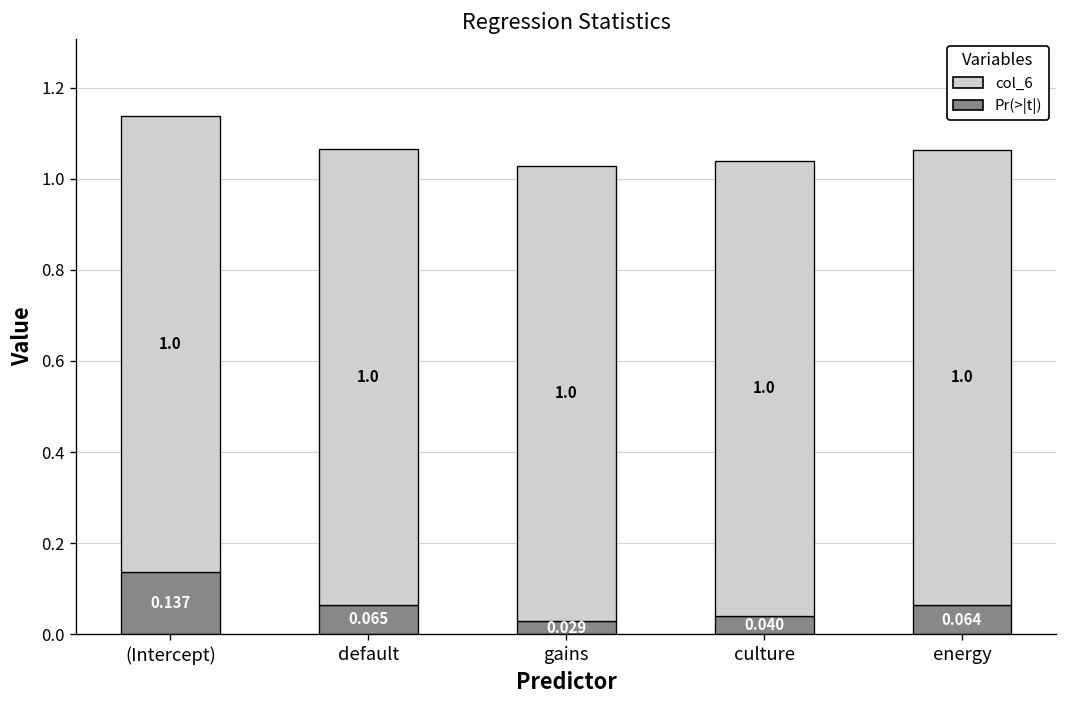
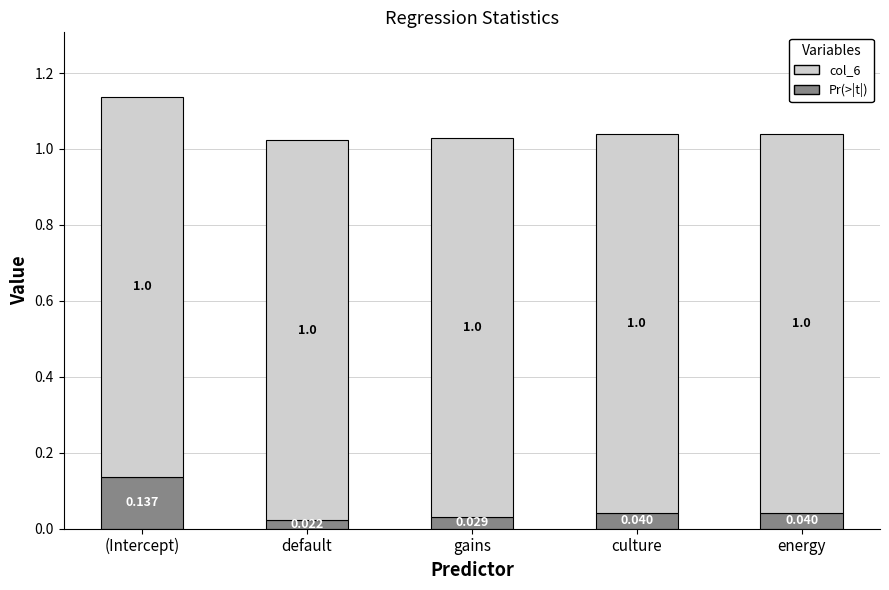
  {
    "Pr(>|t|)": {
      "(Intercept)": 0.137,
-     "default": 0.065,
+     "default": 0.022,
      "gains": 0.029,
      "culture": 0.040,
-     "energy": 0.064
+     "energy": 0.040
    },
    "col_6": {
      "(Intercept)": 1.0,
      "default": 1.0,
      "gains": 1.0,
      "culture": 1.0,
      "energy": 1.0
    }
  }
